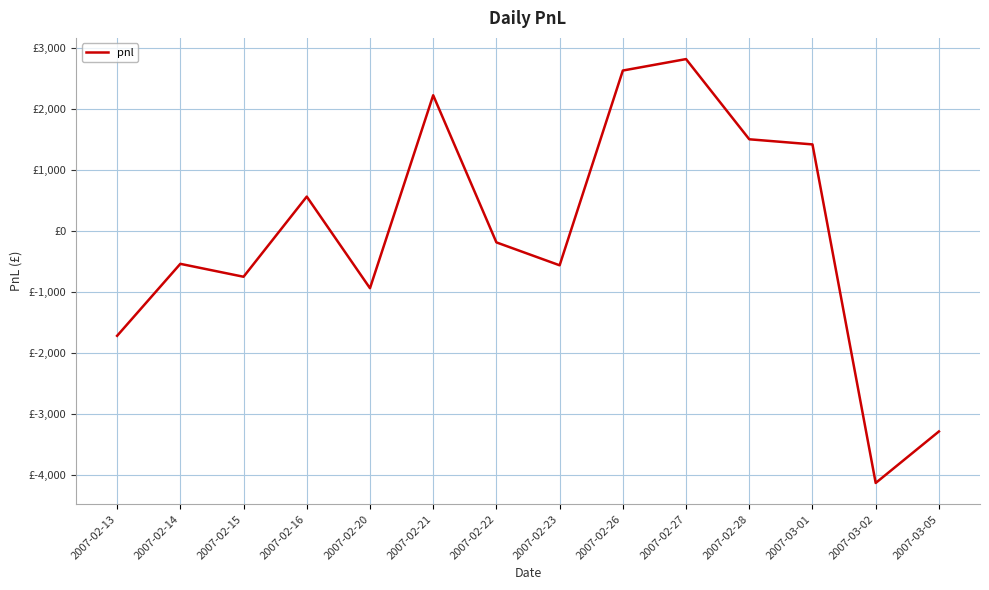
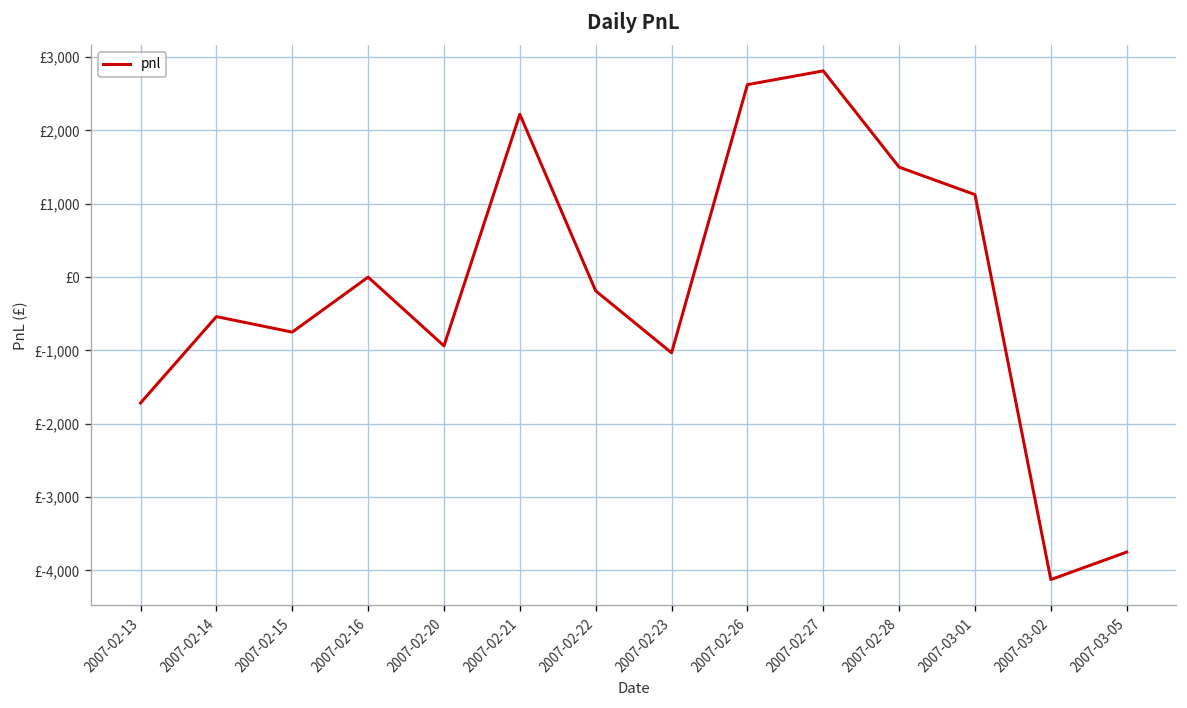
  {
    "2007-02-13": "£-1,700",
    "2007-02-14": "£-500",
    "2007-02-15": "£-800",
-   "2007-02-16": "£600",
+   "2007-02-16": "£0",
    "2007-02-20": "£-900",
    "2007-02-21": "£2,200",
    "2007-02-22": "£-200",
-   "2007-02-23": "£-600",
+   "2007-02-23": "£-1,000",
    "2007-02-26": "£2,600",
    "2007-02-27": "£2,800",
    "2007-02-28": "£1,500",
-   "2007-03-01": "£1,400",
+   "2007-03-01": "£1,100",
    "2007-03-02": "£-4,100",
-   "2007-03-05": "£-3,300"
+   "2007-03-05": "£-3,800"
  }
